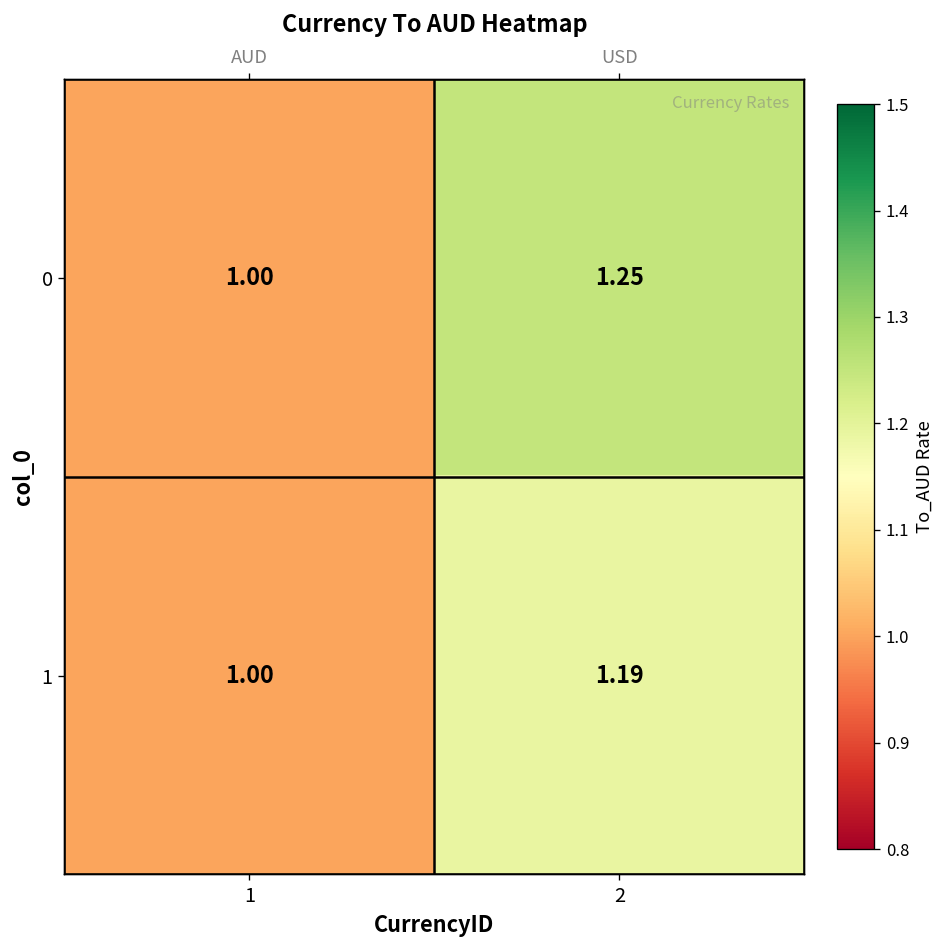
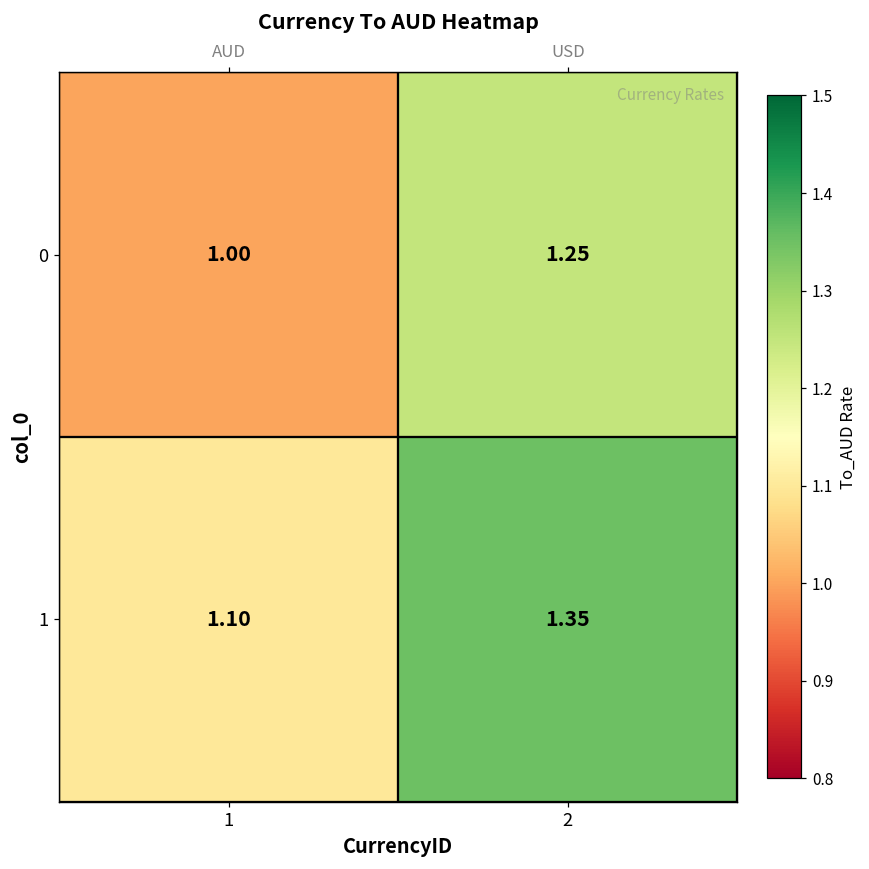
  {
    "0": {
      "1": 1.00
    },
    "1": {
-     "1": 1.00,
-     "2": 1.19
+     "1": 1.10,
+     "2": 1.35
    }
  }
